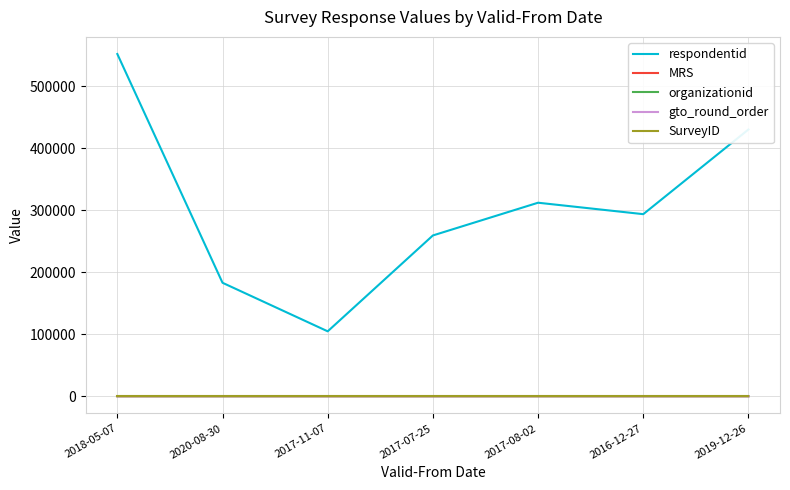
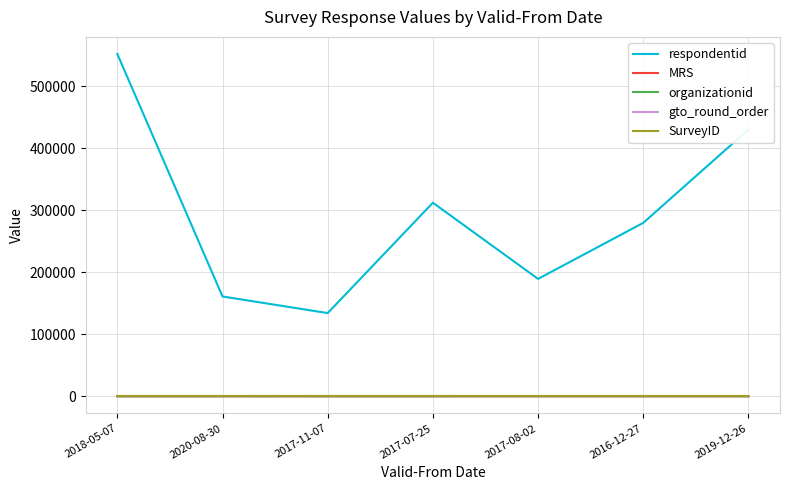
  {
    "respondentid": {
      "2018-05-07": 550000,
-     "2020-08-30": 180000,
-     "2017-11-07": 100000,
-     "2017-07-25": 260000,
-     "2017-08-02": 310000,
-     "2016-12-27": 290000
+     "2020-08-30": 160000,
+     "2017-11-07": 130000,
+     "2017-07-25": 310000,
+     "2017-08-02": 190000,
+     "2016-12-27": 280000
    },
    "SurveyID": {
      "2018-05-07": 0,
      "2020-08-30": 0,
      "2017-11-07": 0,
      "2017-07-25": 0,
      "2017-08-02": 0,
      "2016-12-27": 0,
      "2019-12-26": 0
    }
  }
